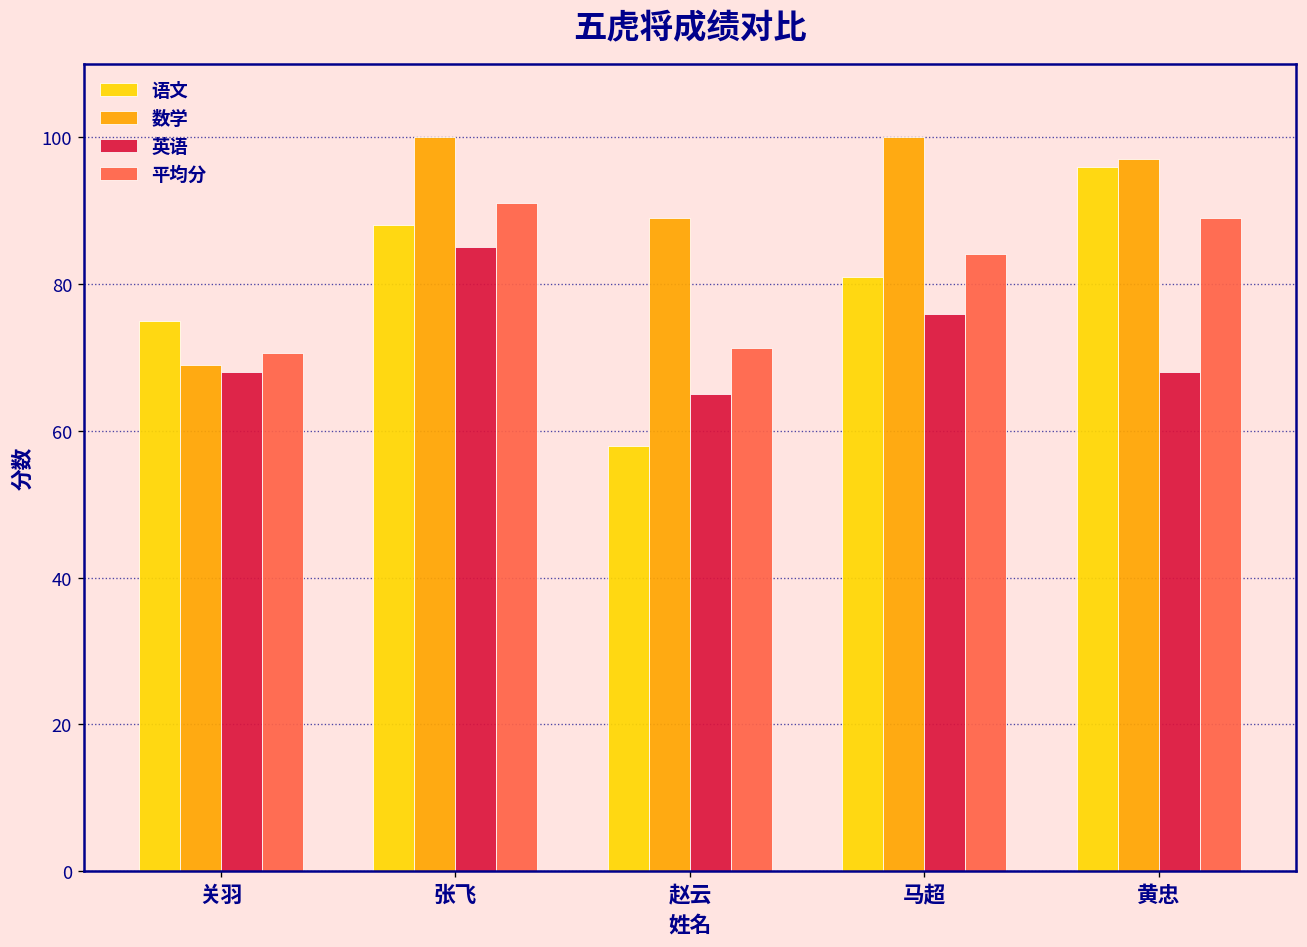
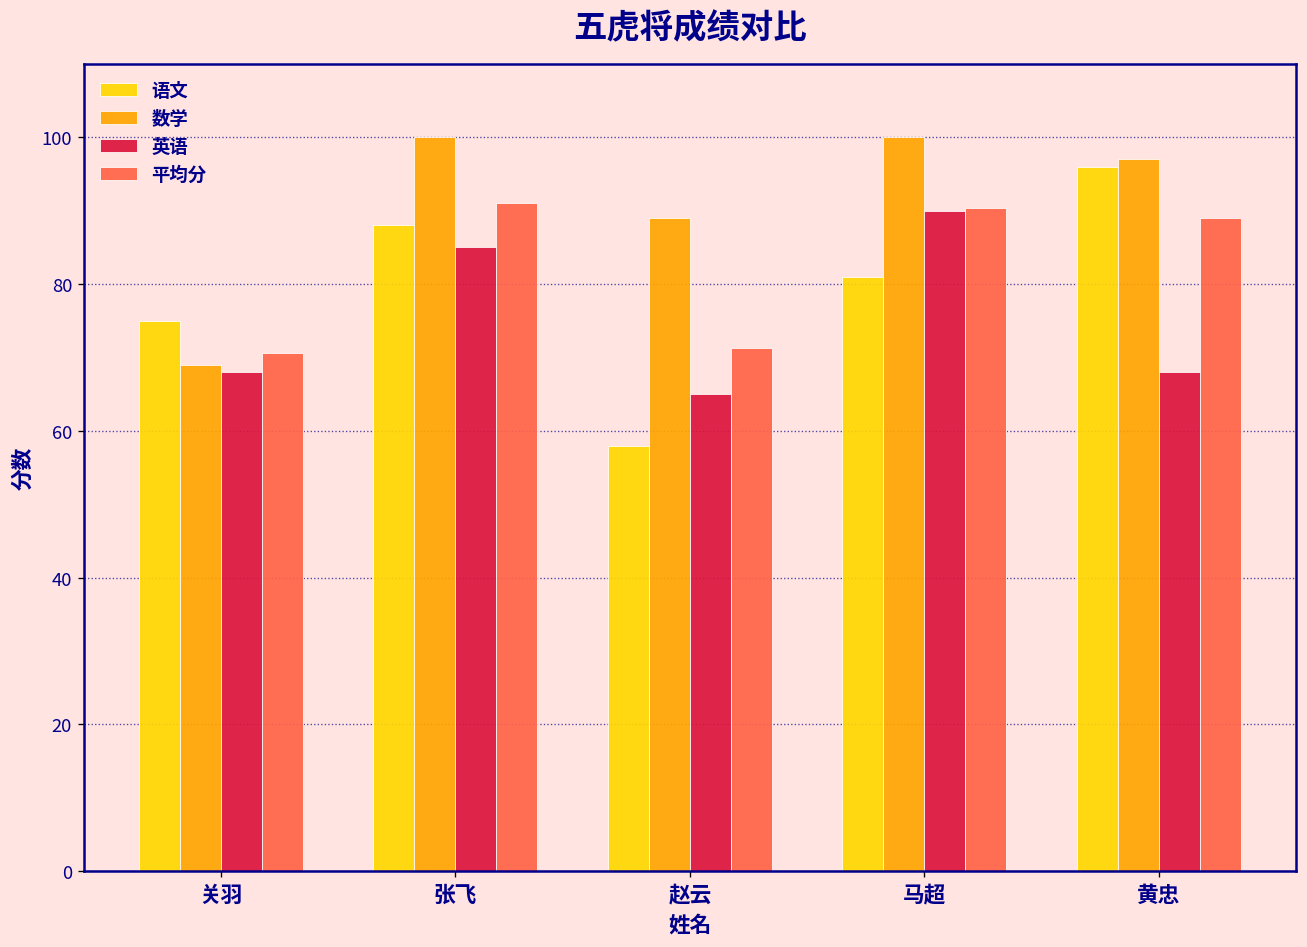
  {
    "英语": {
      "关羽": 68,
      "张飞": 85,
      "赵云": 65,
-     "马超": 76,
+     "马超": 90,
      "黄忠": 68
    },
    "平均分": {
      "关羽": 71,
      "张飞": 91,
      "赵云": 71,
-     "马超": 84,
+     "马超": 90,
      "黄忠": 89
    }
  }
